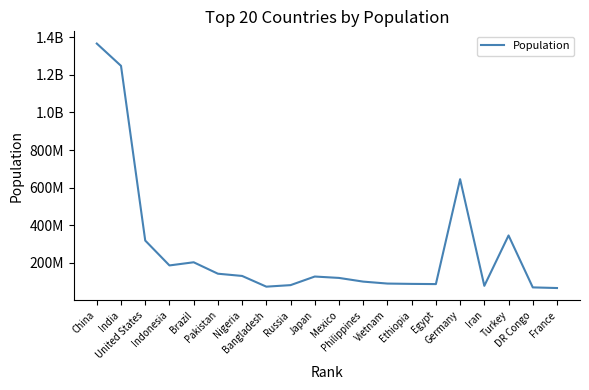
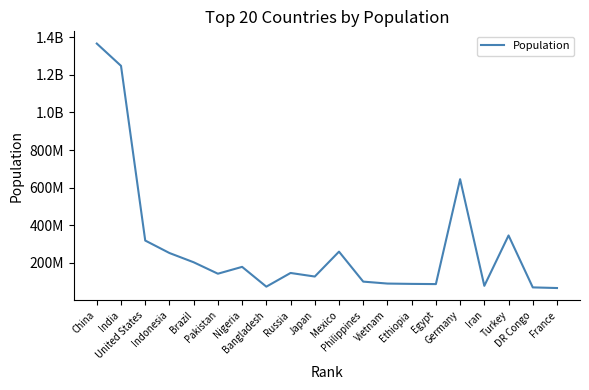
  {
    "China": 1370000000,
    "India": 1250000000,
    "United States": 320000000,
-   "Indonesia": 190000000,
+   "Indonesia": 250000000,
    "Brazil": 200000000,
    "Pakistan": 140000000,
-   "Nigeria": 130000000,
+   "Nigeria": 180000000,
    "Bangladesh": 70000000,
-   "Russia": 80000000,
+   "Russia": 150000000,
    "Japan": 130000000,
-   "Mexico": 120000000,
+   "Mexico": 260000000,
    "Philippines": 100000000,
    "Vietnam": 90000000,
    "Ethiopia": 90000000,
    "Egypt": 90000000,
    "Germany": 640000000,
    "Iran": 80000000,
    "Turkey": 350000000,
    "DR Congo": 70000000,
    "France": 70000000
  }
